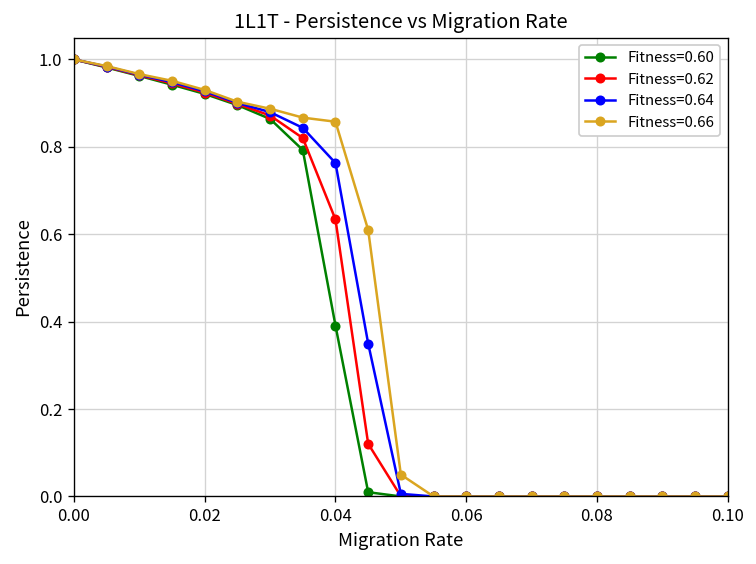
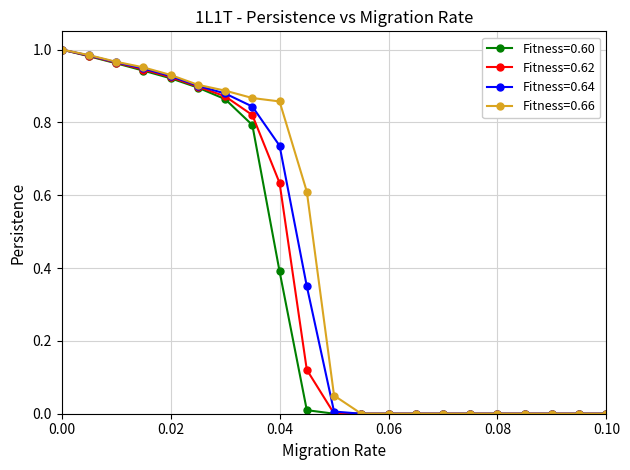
  {
    "Fitness=0.60": {
      "0.04": 0.39
    },
    "Fitness=0.62": {
      "0.04": 0.63
    },
    "Fitness=0.64": {
-     "0.04": 0.76
+     "0.04": 0.74
    },
    "Fitness=0.66": {
      "0.04": 0.86
    }
  }
